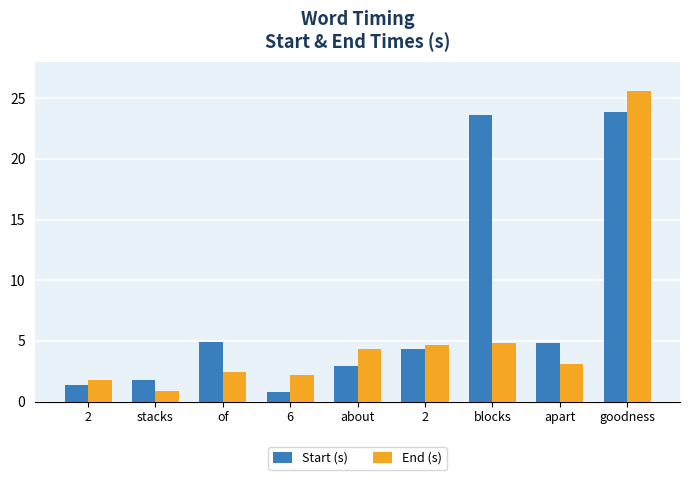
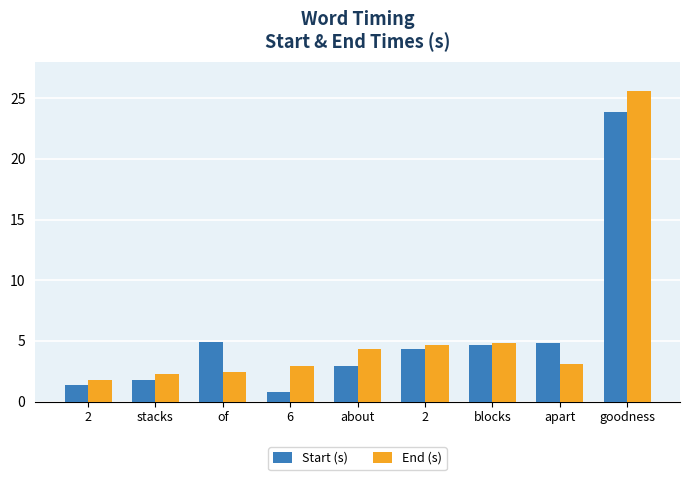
  {
    "Start (s)": {
      "stacks": 1.8,
      "of": 4.9,
      "6": 0.8,
      "about": 2.9,
-     "blocks": 23.6,
+     "blocks": 4.7,
      "apart": 4.8,
      "goodness": 23.9
    },
    "End (s)": {
-     "stacks": 0.9,
+     "stacks": 2.3,
      "of": 2.4,
-     "6": 2.2,
+     "6": 2.9,
      "about": 4.3,
      "blocks": 4.8,
      "apart": 3.1,
      "goodness": 25.6
    }
  }
